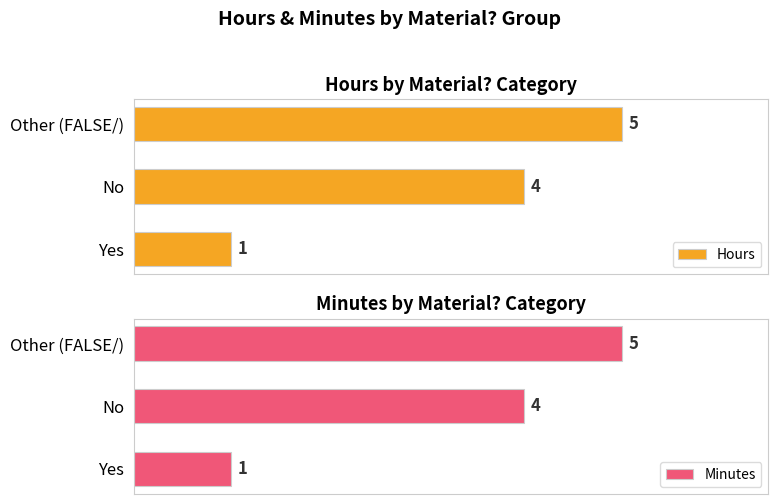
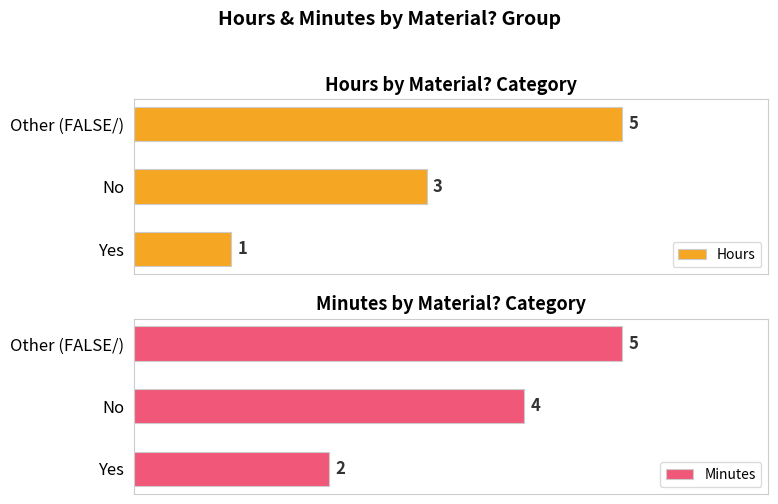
  {
    "Hours by Material? Category": {
      "Other (FALSE/)": 5,
-     "No": 4,
+     "No": 3,
      "Yes": 1
    },
    "Minutes by Material? Category": {
      "Other (FALSE/)": 5,
      "No": 4,
-     "Yes": 1
+     "Yes": 2
    }
  }
